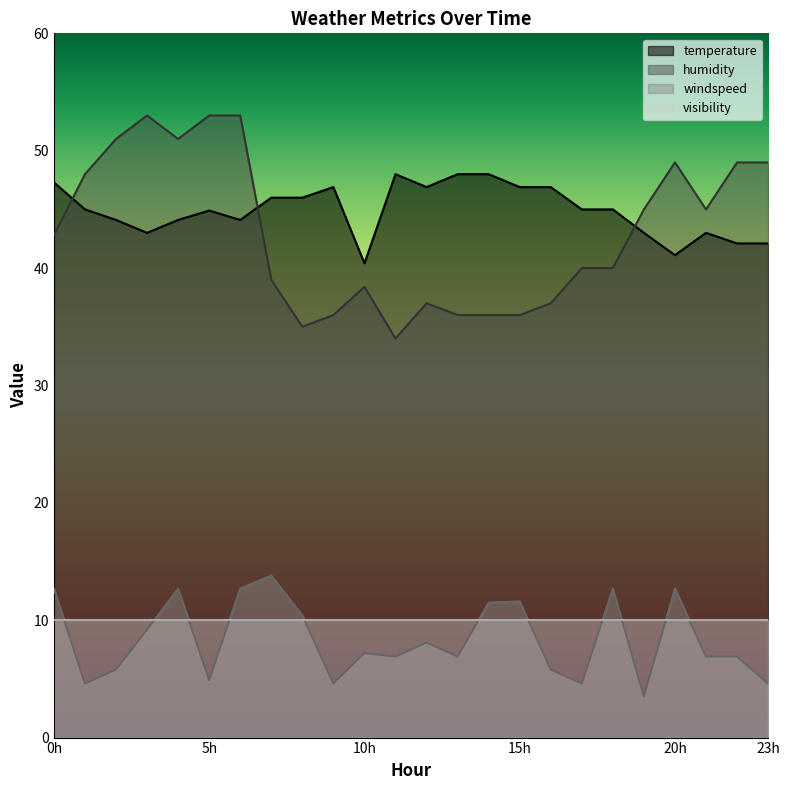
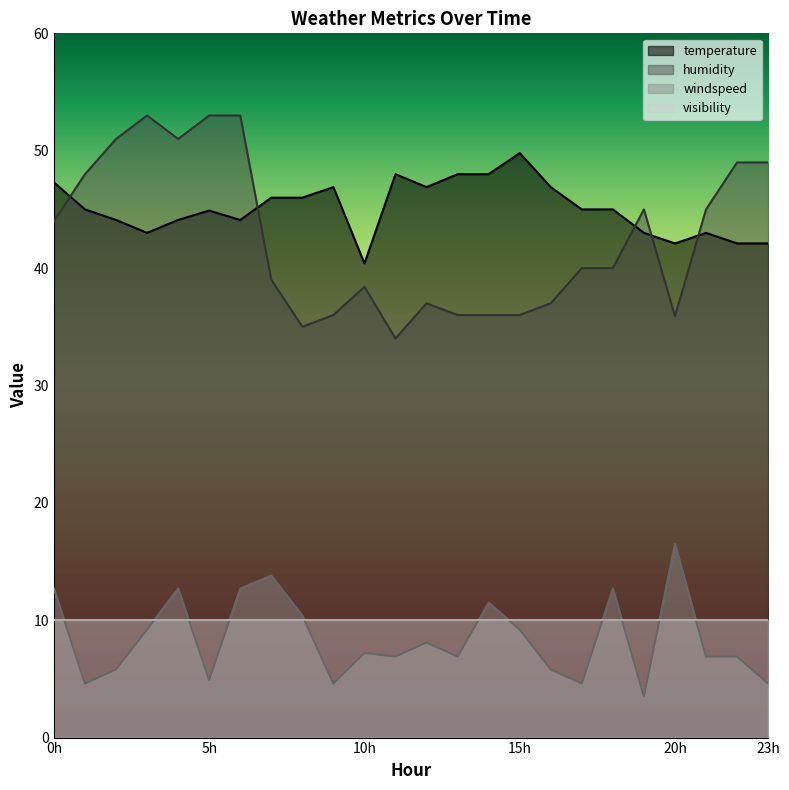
  {
    "temperature": {
      "0h": 47.3,
      "5h": 44.9,
      "10h": 40.4,
-     "15h": 46.9,
-     "20h": 41.1,
+     "15h": 49.8,
+     "20h": 42.1,
      "23h": 42.1
    },
    "humidity": {
-     "0h": 42.8,
+     "0h": 44.0,
      "5h": 53.0,
      "10h": 38.4,
      "15h": 36.0,
-     "20h": 49.0,
+     "20h": 35.9,
      "23h": 49.0
    },
    "windspeed": {
      "0h": 12.7,
      "5h": 4.9,
      "10h": 7.2,
-     "15h": 11.6,
-     "20h": 12.7,
+     "15h": 9.2,
+     "20h": 16.5,
      "23h": 4.6
    },
    "visibility": {
      "0h": 10.0,
      "5h": 10.0,
      "10h": 10.0,
      "15h": 10.0,
      "20h": 10.0,
      "23h": 10.0
    }
  }
